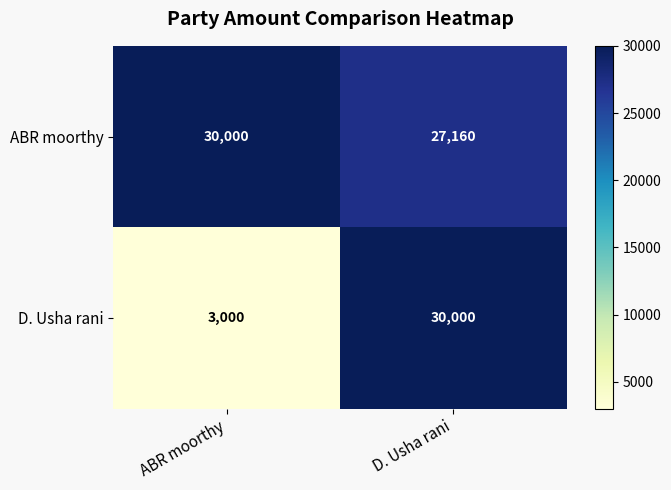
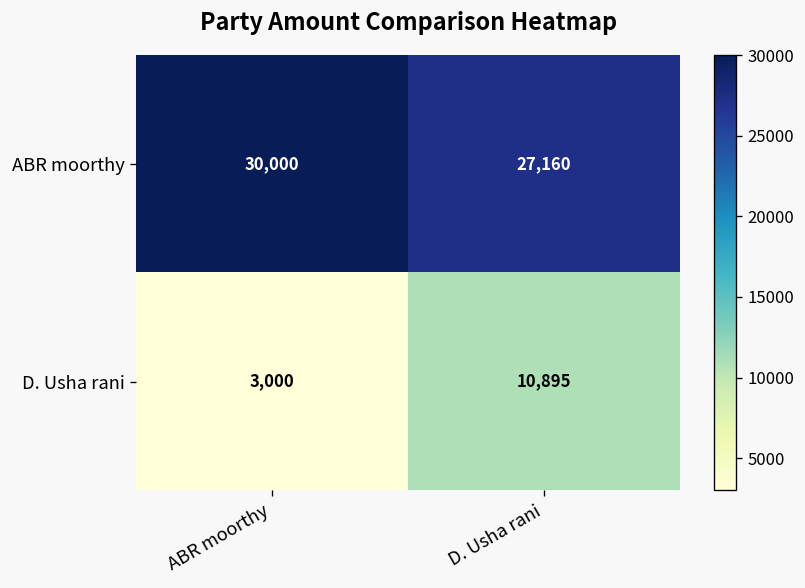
  {
    "ABR moorthy": {
      "ABR moorthy": "30,000",
      "D. Usha rani": "27,160"
    },
    "D. Usha rani": {
      "ABR moorthy": "3,000",
-     "D. Usha rani": "30,000"
+     "D. Usha rani": "10,895"
    }
  }
